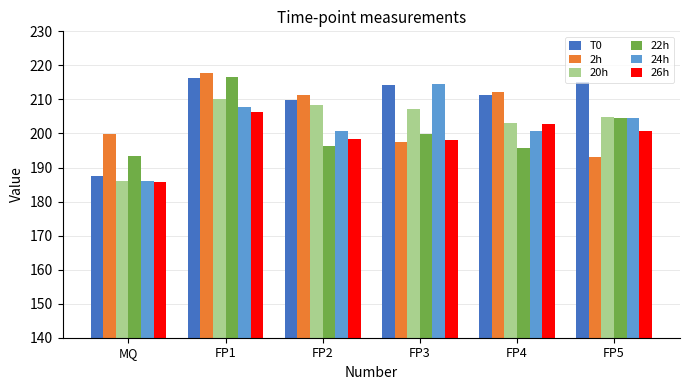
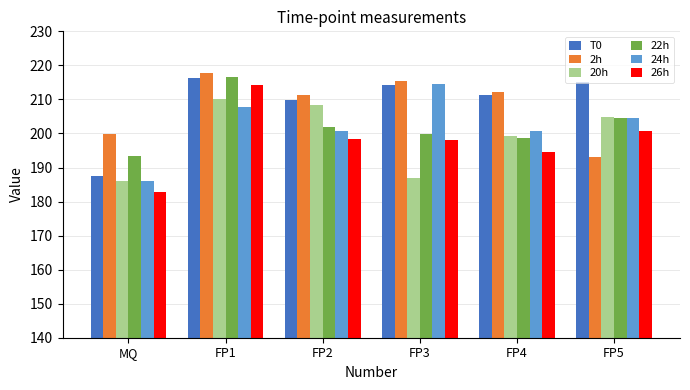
  {
    "2h": {
      "MQ": 200,
      "FP1": 218,
      "FP2": 211,
-     "FP3": 198,
+     "FP3": 216,
      "FP4": 212,
      "FP5": 193
    },
    "20h": {
      "MQ": 186,
      "FP1": 210,
      "FP2": 208,
-     "FP3": 207,
-     "FP4": 203,
+     "FP3": 187,
+     "FP4": 199,
      "FP5": 205
    },
    "22h": {
      "MQ": 193,
      "FP1": 217,
-     "FP2": 196,
+     "FP2": 202,
      "FP3": 200,
-     "FP4": 196,
+     "FP4": 199,
      "FP5": 205
    },
    "26h": {
-     "MQ": 186,
-     "FP1": 206,
+     "MQ": 183,
+     "FP1": 214,
      "FP2": 198,
      "FP3": 198,
-     "FP4": 203,
+     "FP4": 195,
      "FP5": 201
    }
  }
